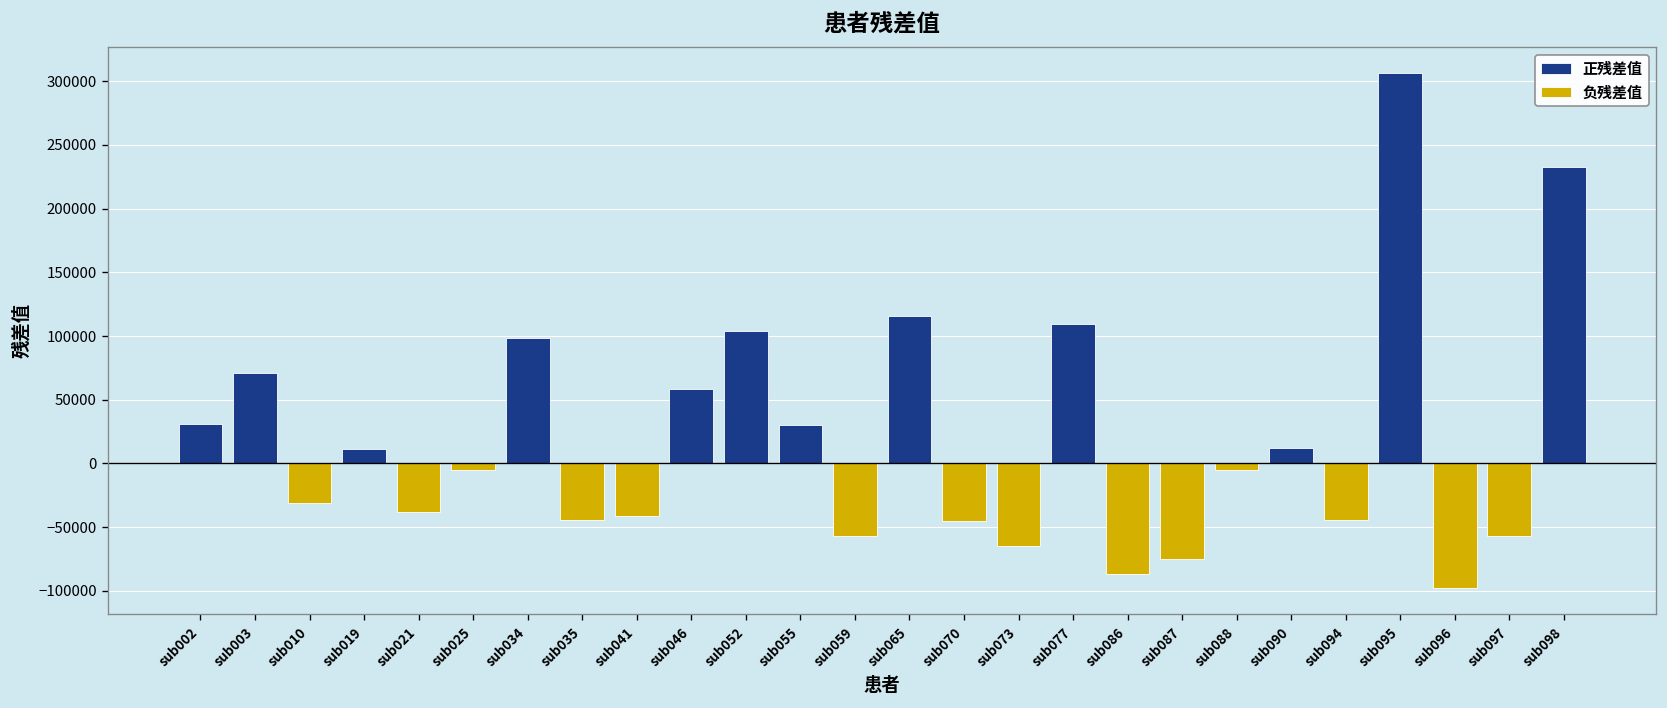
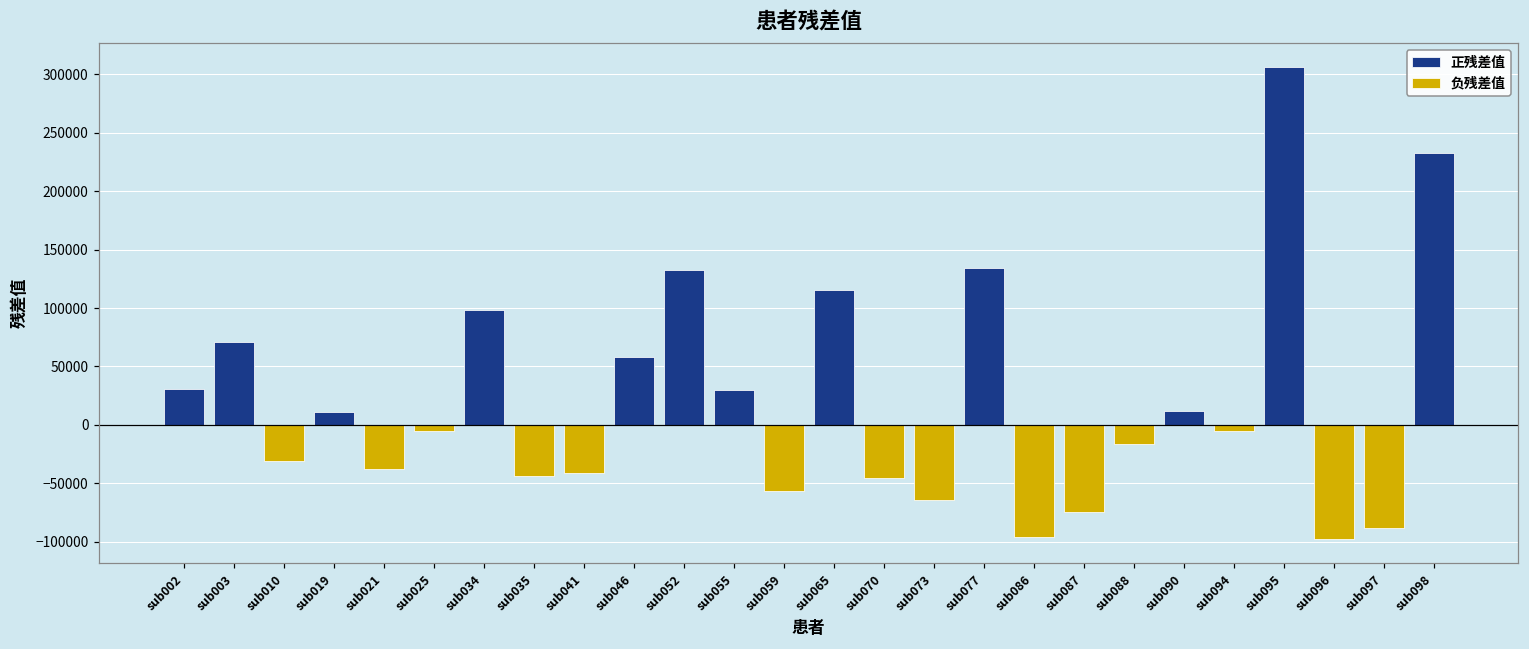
  {
    "正残差值": {
      "sub002": 31000,
      "sub003": 71000,
      "sub010": 0,
      "sub019": 11000,
      "sub021": 0,
      "sub025": 0,
      "sub034": 98000,
      "sub035": 0,
      "sub041": 0,
      "sub046": 58000,
-     "sub052": 104000,
+     "sub052": 133000,
      "sub055": 30000,
      "sub059": 0,
      "sub065": 116000,
      "sub070": 0,
      "sub073": 0,
-     "sub077": 110000,
+     "sub077": 134000,
      "sub086": 0,
      "sub087": 0,
      "sub088": 0,
      "sub090": 12000,
      "sub094": 0,
      "sub095": 306000,
      "sub096": 0,
      "sub097": 0,
      "sub098": 233000
    },
    "负残差值": {
      "sub002": 0,
      "sub003": 0,
      "sub010": -31000,
      "sub019": 0,
      "sub021": -38000,
      "sub025": -5000,
      "sub034": 0,
      "sub035": -44000,
      "sub041": -41000,
      "sub046": 0,
      "sub052": 0,
      "sub055": 0,
      "sub059": -57000,
      "sub065": 0,
      "sub070": -45000,
      "sub073": -65000,
      "sub077": 0,
-     "sub086": -87000,
+     "sub086": -96000,
      "sub087": -75000,
-     "sub088": -5000,
+     "sub088": -17000,
      "sub090": 0,
-     "sub094": -44000,
+     "sub094": -5000,
      "sub095": 0,
      "sub096": -98000,
-     "sub097": -57000,
+     "sub097": -89000,
      "sub098": 0
    }
  }
